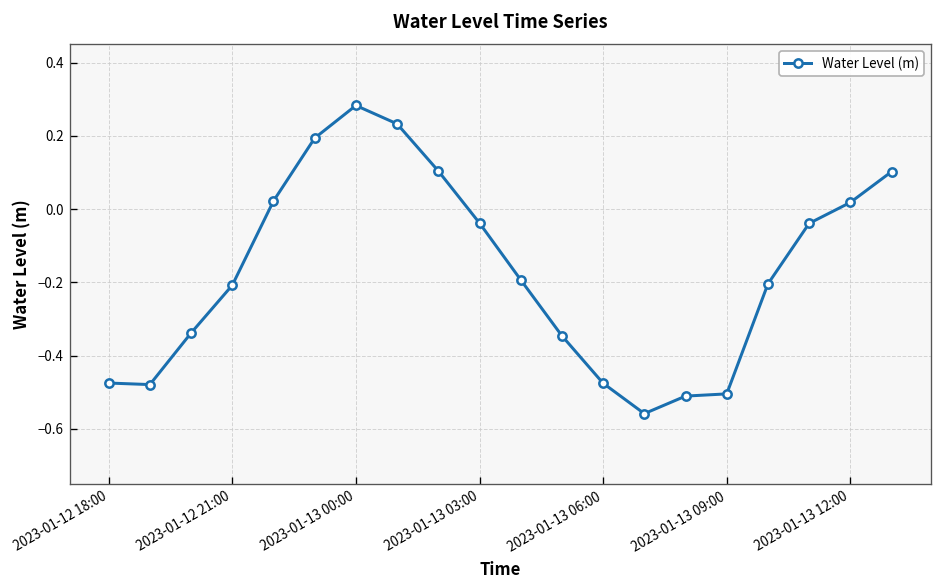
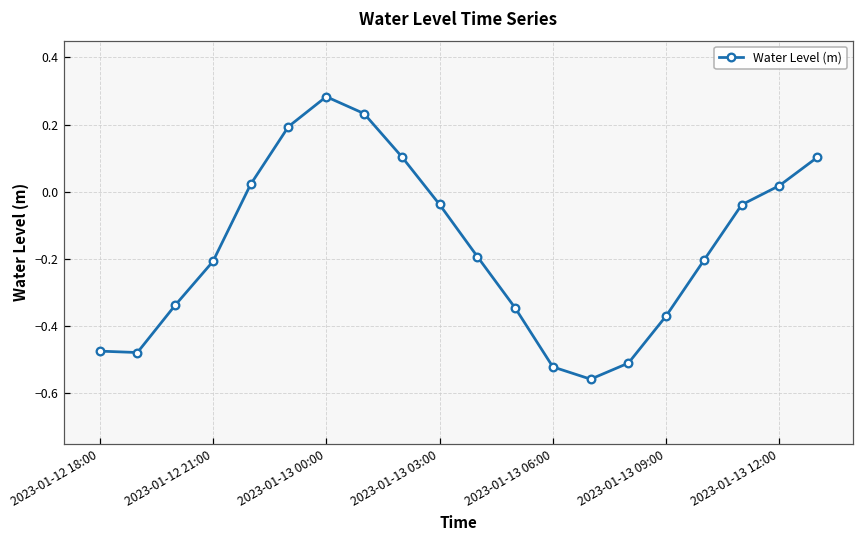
  {
    "2023-01-12 18:00": -0.47,
    "2023-01-12 21:00": -0.21,
    "2023-01-13 00:00": 0.28,
    "2023-01-13 03:00": -0.04,
-   "2023-01-13 06:00": -0.48,
-   "2023-01-13 09:00": -0.50,
+   "2023-01-13 06:00": -0.52,
+   "2023-01-13 09:00": -0.37,
    "2023-01-13 12:00": 0.02
  }
